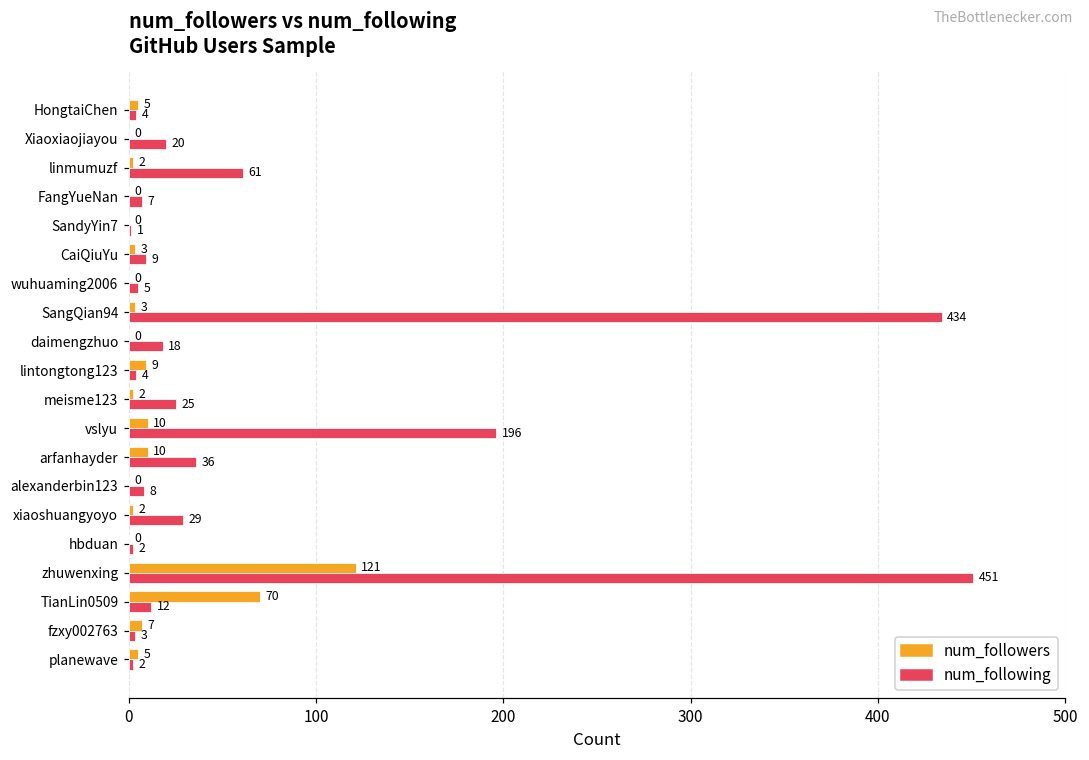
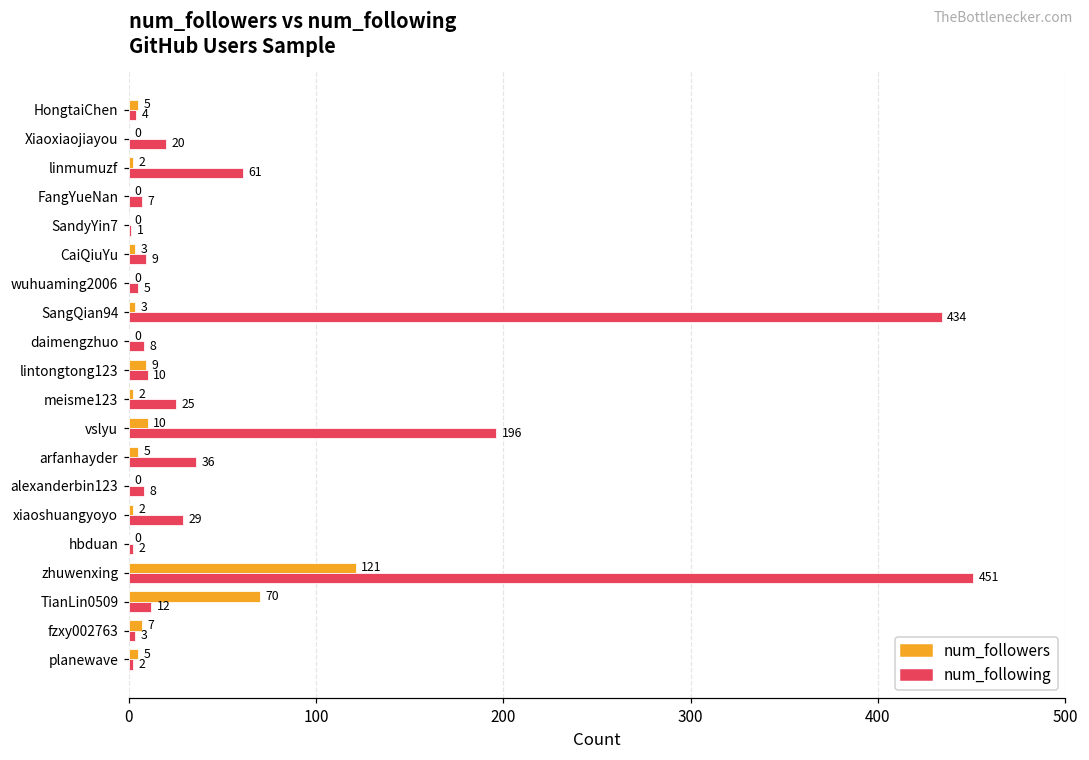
  {
    "num_followers": {
      "HongtaiChen": 5,
      "Xiaoxiaojiayou": 0,
      "linmumuzf": 2,
      "FangYueNan": 0,
      "SandyYin7": 0,
      "CaiQiuYu": 3,
      "wuhuaming2006": 0,
      "SangQian94": 3,
      "daimengzhuo": 0,
      "lintongtong123": 9,
      "meisme123": 2,
      "vslyu": 10,
-     "arfanhayder": 10,
+     "arfanhayder": 5,
      "alexanderbin123": 0,
      "xiaoshuangyoyo": 2,
      "hbduan": 0,
      "zhuwenxing": 121,
      "TianLin0509": 70,
      "fzxy002763": 7,
      "planewave": 5
    },
    "num_following": {
      "HongtaiChen": 4,
      "Xiaoxiaojiayou": 20,
      "linmumuzf": 61,
      "FangYueNan": 7,
      "SandyYin7": 1,
      "CaiQiuYu": 9,
      "wuhuaming2006": 5,
      "SangQian94": 434,
-     "daimengzhuo": 18,
-     "lintongtong123": 4,
+     "daimengzhuo": 8,
+     "lintongtong123": 10,
      "meisme123": 25,
      "vslyu": 196,
      "arfanhayder": 36,
      "alexanderbin123": 8,
      "xiaoshuangyoyo": 29,
      "hbduan": 2,
      "zhuwenxing": 451,
      "TianLin0509": 12,
      "fzxy002763": 3,
      "planewave": 2
    }
  }
